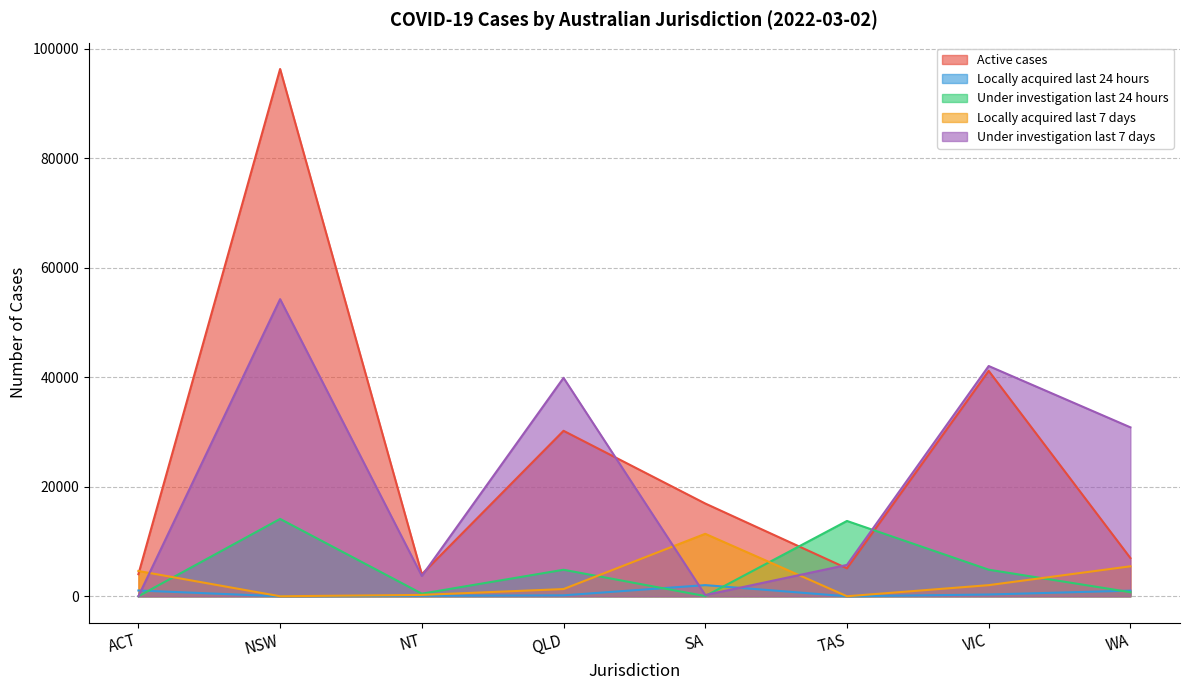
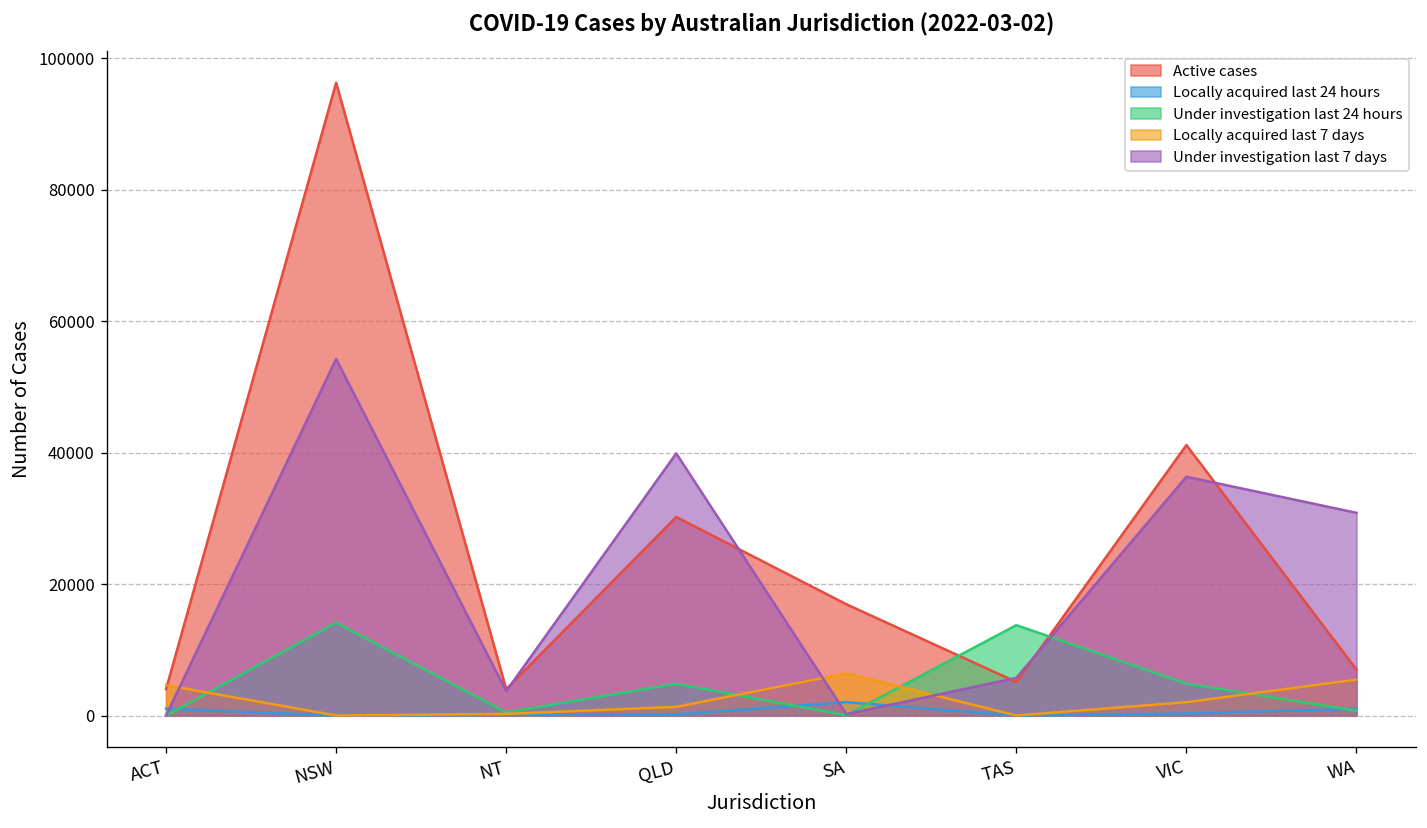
  {
    "Active cases": {
      "ACT": 4000,
      "NSW": 96000,
      "QLD": 30000,
      "SA": 17000,
      "TAS": 5000,
      "VIC": 41000,
      "WA": 7000
    },
    "Locally acquired last 24 hours": {
      "ACT": 1000,
      "QLD": 0,
      "SA": 2000,
      "VIC": 0
    },
    "Under investigation last 24 hours": {
      "NSW": 14000,
      "QLD": 5000,
      "TAS": 14000,
      "VIC": 5000
    },
    "Locally acquired last 7 days": {
      "ACT": 5000,
      "QLD": 1000,
-     "SA": 11000,
+     "SA": 6000,
      "VIC": 2000,
      "WA": 5000
    },
    "Under investigation last 7 days": {
      "NSW": 54000,
      "QLD": 40000,
      "TAS": 6000,
-     "VIC": 42000,
+     "VIC": 36000,
      "WA": 31000
    }
  }
